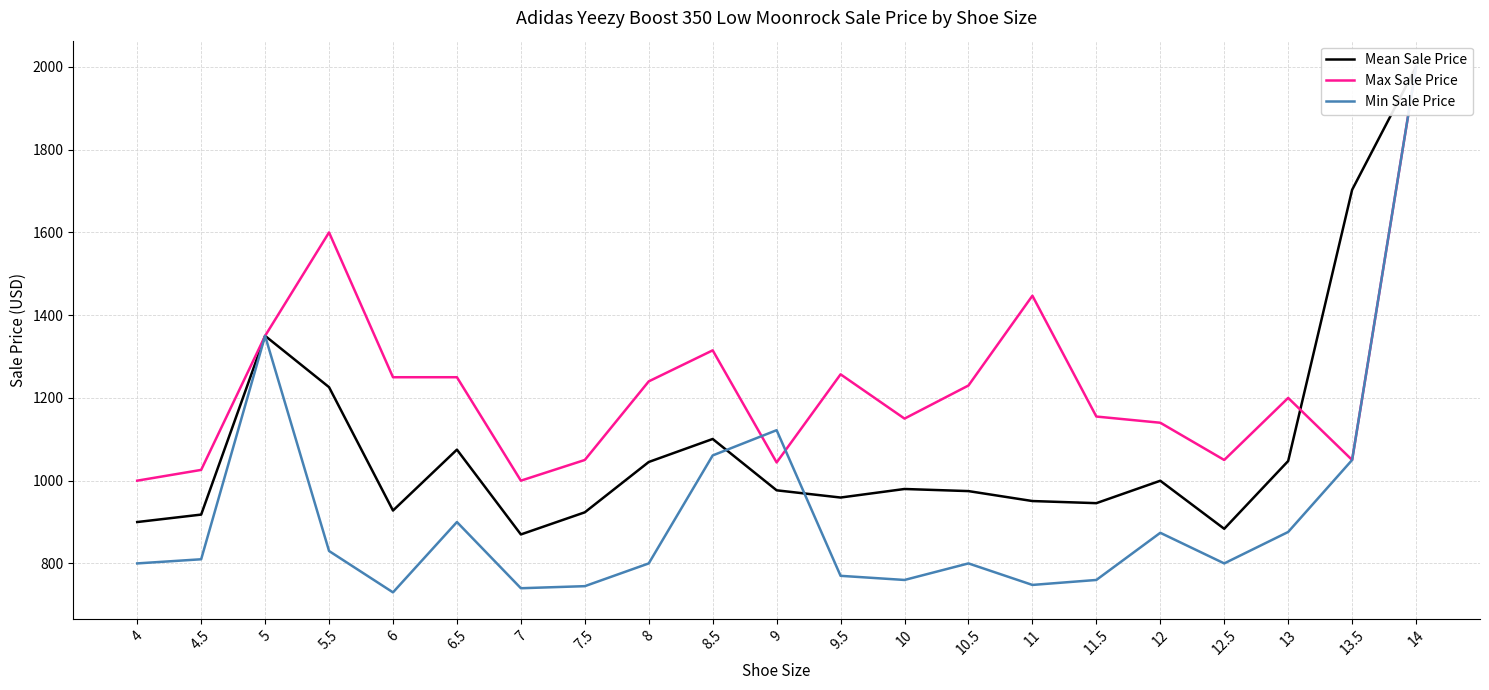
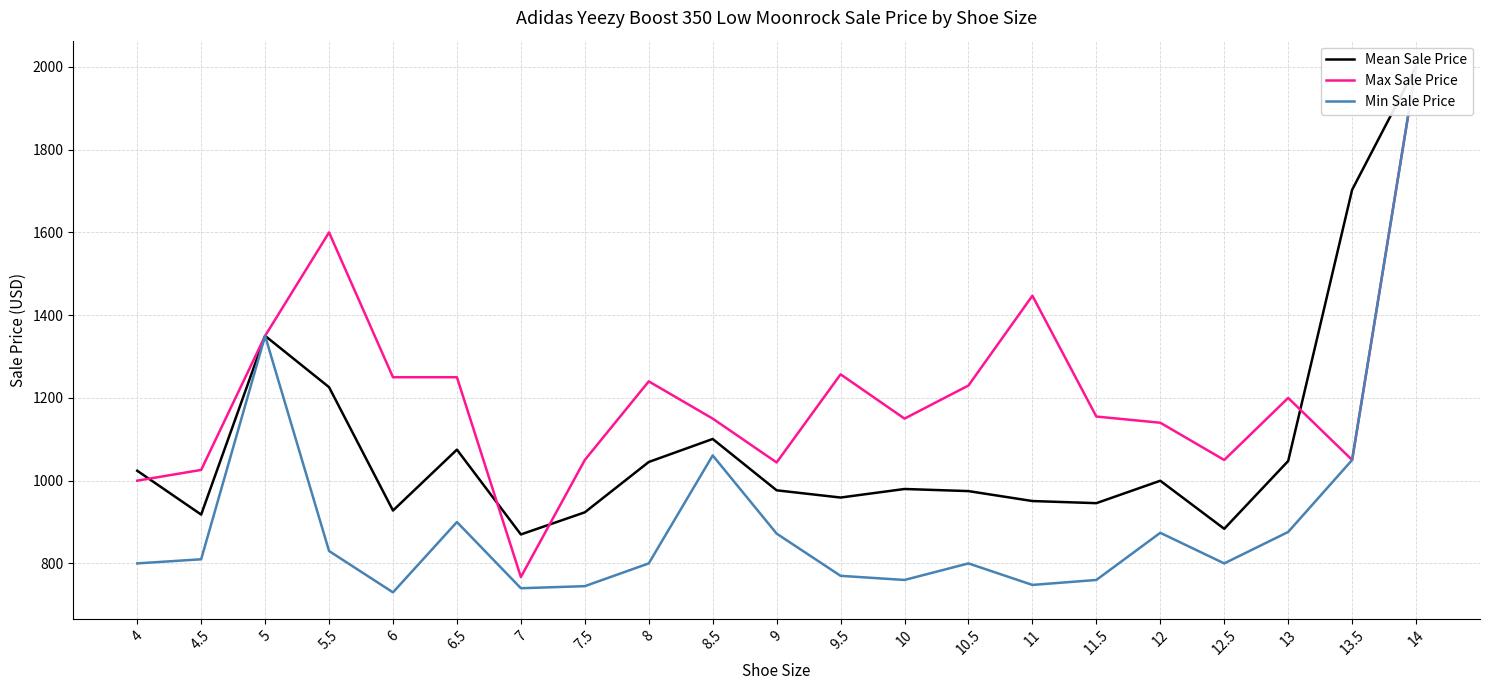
  {
    "Mean Sale Price": {
-     "4": 900,
+     "4": 1020,
      "4.5": 920,
      "5.5": 1230,
      "6": 930,
      "6.5": 1080,
      "7": 870,
      "7.5": 920,
      "8": 1050,
      "8.5": 1100,
      "9": 980,
      "9.5": 960,
      "10": 980,
      "10.5": 970,
      "11": 950,
      "11.5": 950,
      "12": 1000,
      "12.5": 880,
      "13": 1050,
      "13.5": 1700
    },
    "Max Sale Price": {
      "4": 1000,
      "4.5": 1030,
      "5.5": 1600,
      "6": 1250,
      "6.5": 1250,
-     "7": 1000,
+     "7": 770,
      "7.5": 1050,
      "8": 1240,
-     "8.5": 1320,
+     "8.5": 1150,
      "9": 1040,
      "9.5": 1260,
      "10": 1150,
      "10.5": 1230,
      "11": 1450,
      "11.5": 1160,
      "12": 1140,
      "12.5": 1050,
      "13": 1200
    },
    "Min Sale Price": {
      "4": 800,
      "4.5": 810,
      "5.5": 830,
      "6": 730,
      "6.5": 900,
      "7": 740,
      "7.5": 750,
      "8": 800,
      "8.5": 1060,
-     "9": 1120,
+     "9": 870,
      "9.5": 770,
      "10": 760,
      "10.5": 800,
      "11": 750,
      "11.5": 760,
      "12": 870,
      "12.5": 800,
      "13": 880
    }
  }
